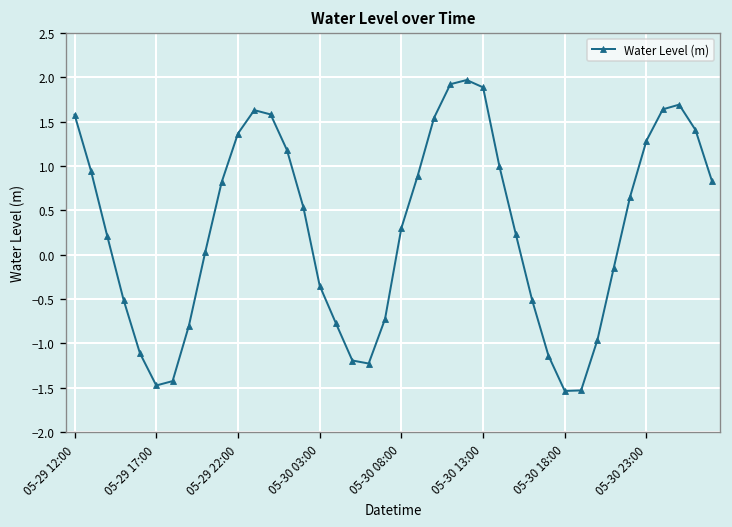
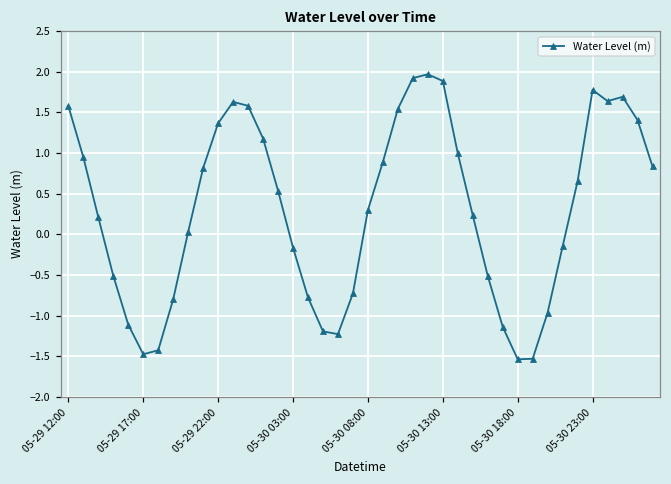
  {
    "05-29 12:00": 1.6,
    "05-29 17:00": -1.5,
    "05-29 22:00": 1.4,
-   "05-30 03:00": -0.3,
+   "05-30 03:00": -0.2,
    "05-30 08:00": 0.3,
    "05-30 13:00": 1.9,
    "05-30 18:00": -1.5,
-   "05-30 23:00": 1.3
+   "05-30 23:00": 1.8
  }
